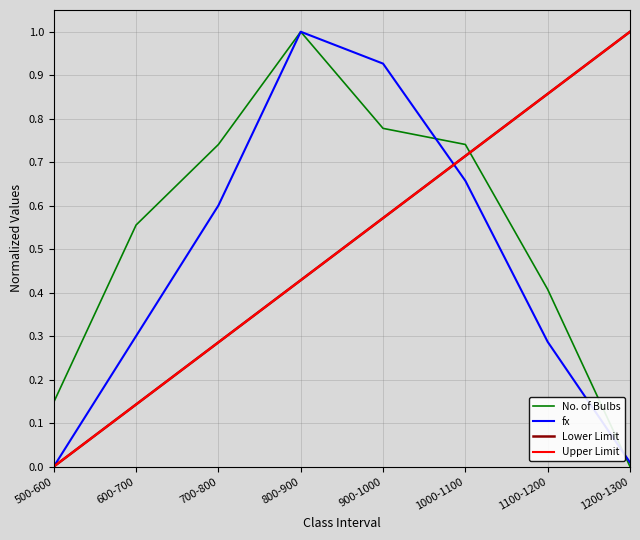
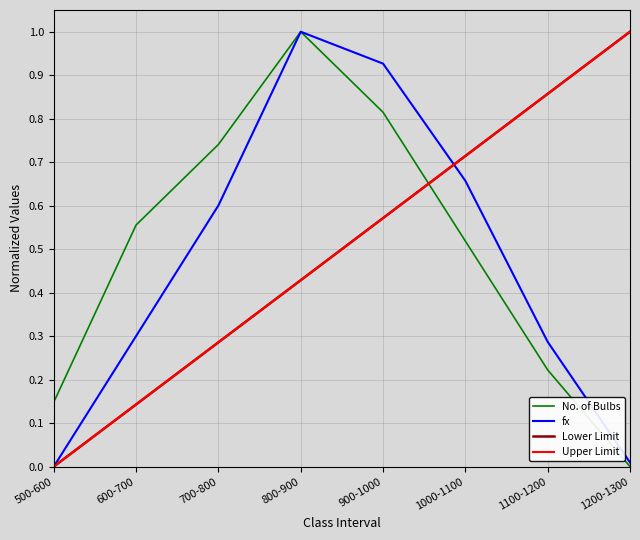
  {
    "No. of Bulbs": {
      "500-600": 0.15,
      "600-700": 0.56,
      "700-800": 0.74,
-     "900-1000": 0.78,
-     "1000-1100": 0.74,
-     "1100-1200": 0.41,
+     "900-1000": 0.81,
+     "1000-1100": 0.52,
+     "1100-1200": 0.22,
      "1200-1300": 0.00
    },
    "fx": {
      "600-700": 0.30,
      "700-800": 0.60,
      "900-1000": 0.93,
      "1000-1100": 0.66,
      "1100-1200": 0.29,
      "1200-1300": 0.01
    },
    "Upper Limit": {
      "600-700": 0.14,
      "700-800": 0.29,
      "800-900": 0.43,
      "900-1000": 0.57,
      "1000-1100": 0.71,
      "1100-1200": 0.86,
      "1200-1300": 1.00
    }
  }
